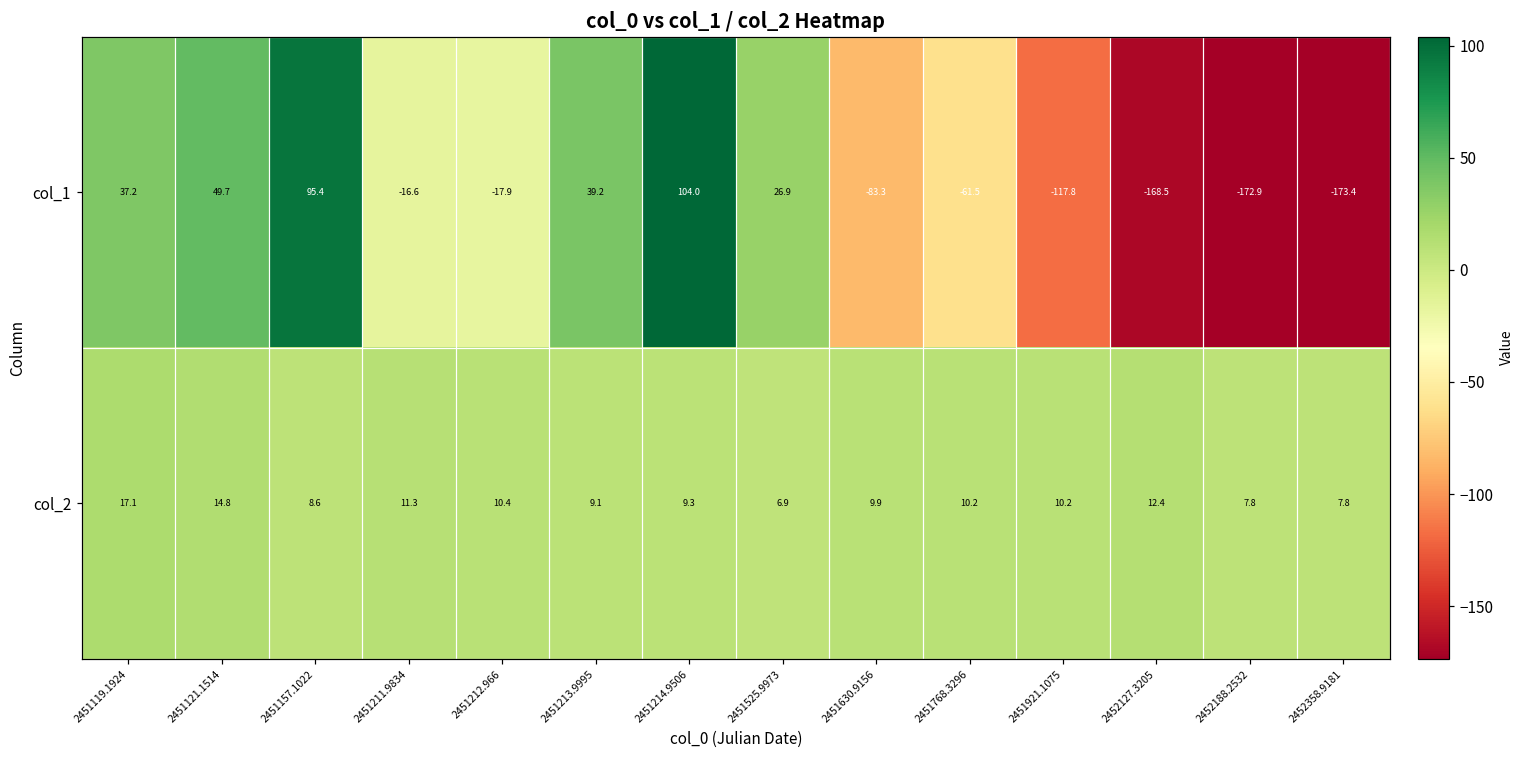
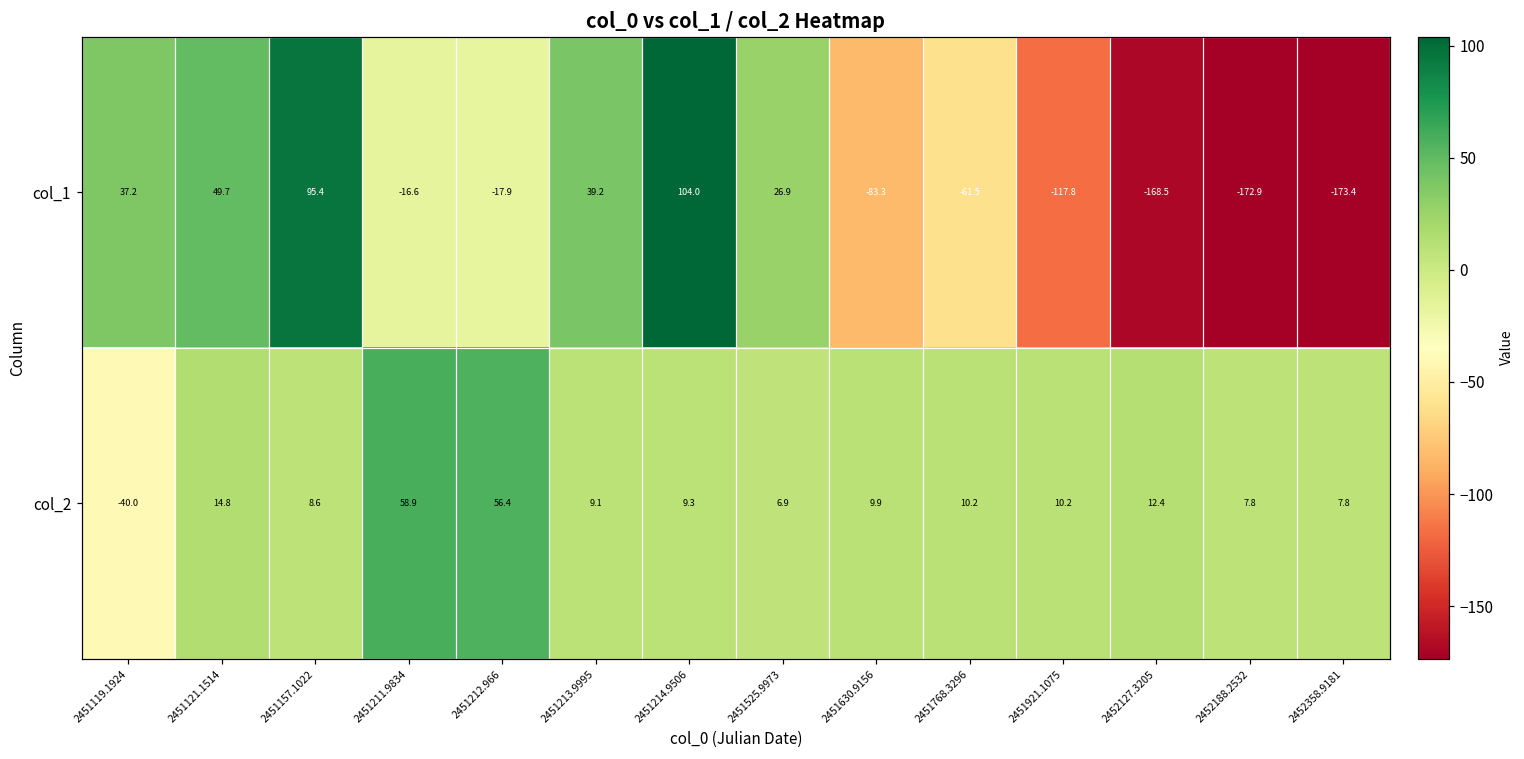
  {
    "col_1": {
      "2451119.1924": 37.2,
      "2451121.1514": 49.7,
      "2451157.1022": 95.4,
      "2451211.9834": -16.6,
      "2451212.966": -17.9,
      "2451213.9995": 39.2,
      "2451214.9506": 104.0,
      "2451525.9973": 26.9,
      "2451630.9156": -83.3,
      "2451768.3296": -61.5,
      "2451921.1075": -117.8,
      "2452127.3205": -168.5,
      "2452188.2532": -172.9,
      "2452358.9181": -173.4
    },
    "col_2": {
-     "2451119.1924": 17.1,
+     "2451119.1924": -40.0,
      "2451121.1514": 14.8,
      "2451157.1022": 8.6,
-     "2451211.9834": 11.3,
-     "2451212.966": 10.4,
+     "2451211.9834": 58.9,
+     "2451212.966": 56.4,
      "2451213.9995": 9.1,
      "2451214.9506": 9.3,
      "2451525.9973": 6.9,
      "2451630.9156": 9.9,
      "2451768.3296": 10.2,
      "2451921.1075": 10.2,
      "2452127.3205": 12.4,
      "2452188.2532": 7.8,
      "2452358.9181": 7.8
    }
  }
